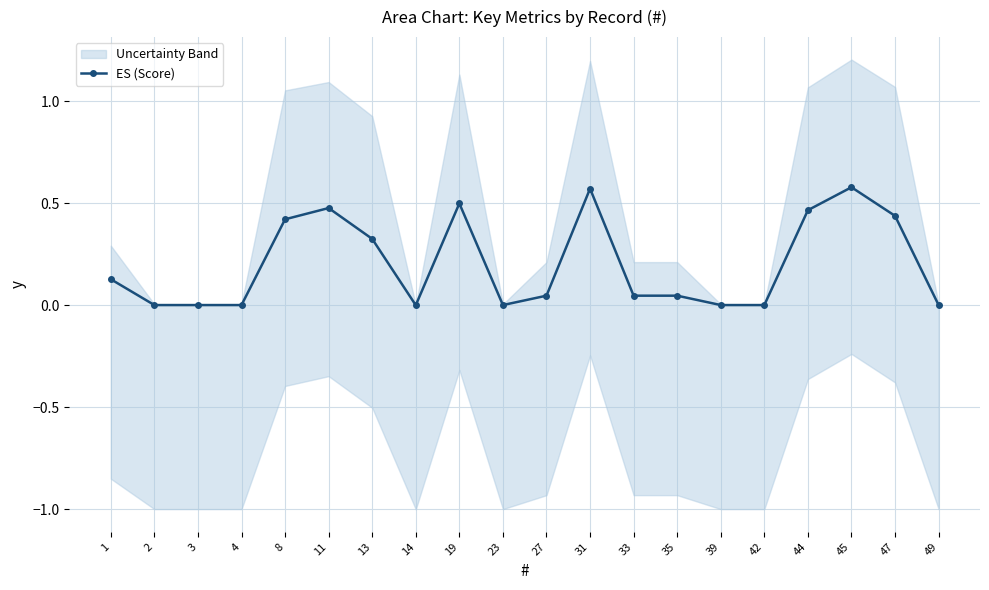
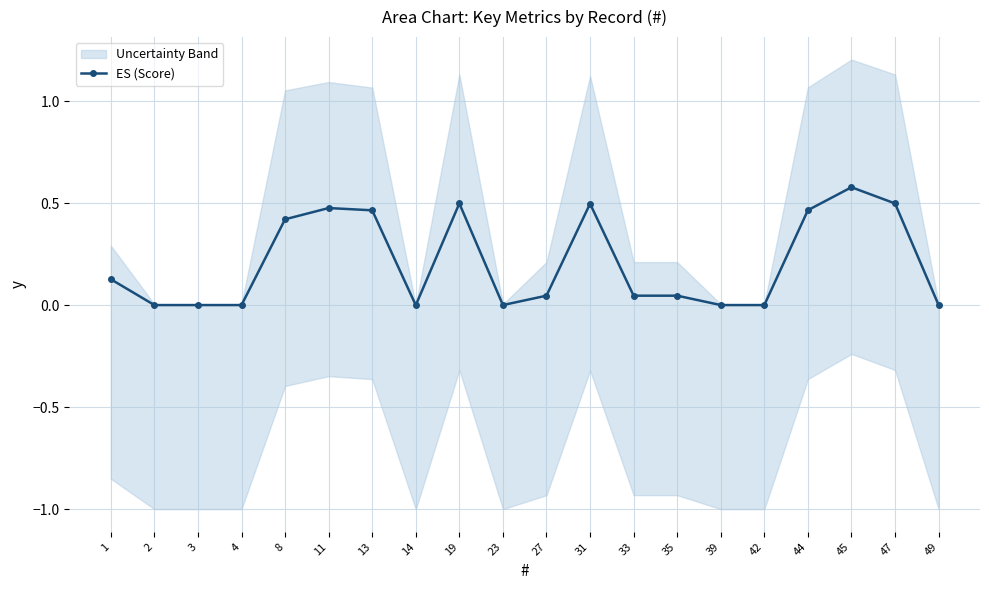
  {
    "ES (Score)": {
      "1": 0.13,
      "8": 0.42,
      "11": 0.48,
-     "13": 0.32,
+     "13": 0.46,
      "19": 0.50,
      "27": 0.05,
-     "31": 0.57,
+     "31": 0.50,
      "33": 0.05,
      "35": 0.05,
      "44": 0.47,
      "45": 0.58,
-     "47": 0.44
+     "47": 0.50
    }
  }
